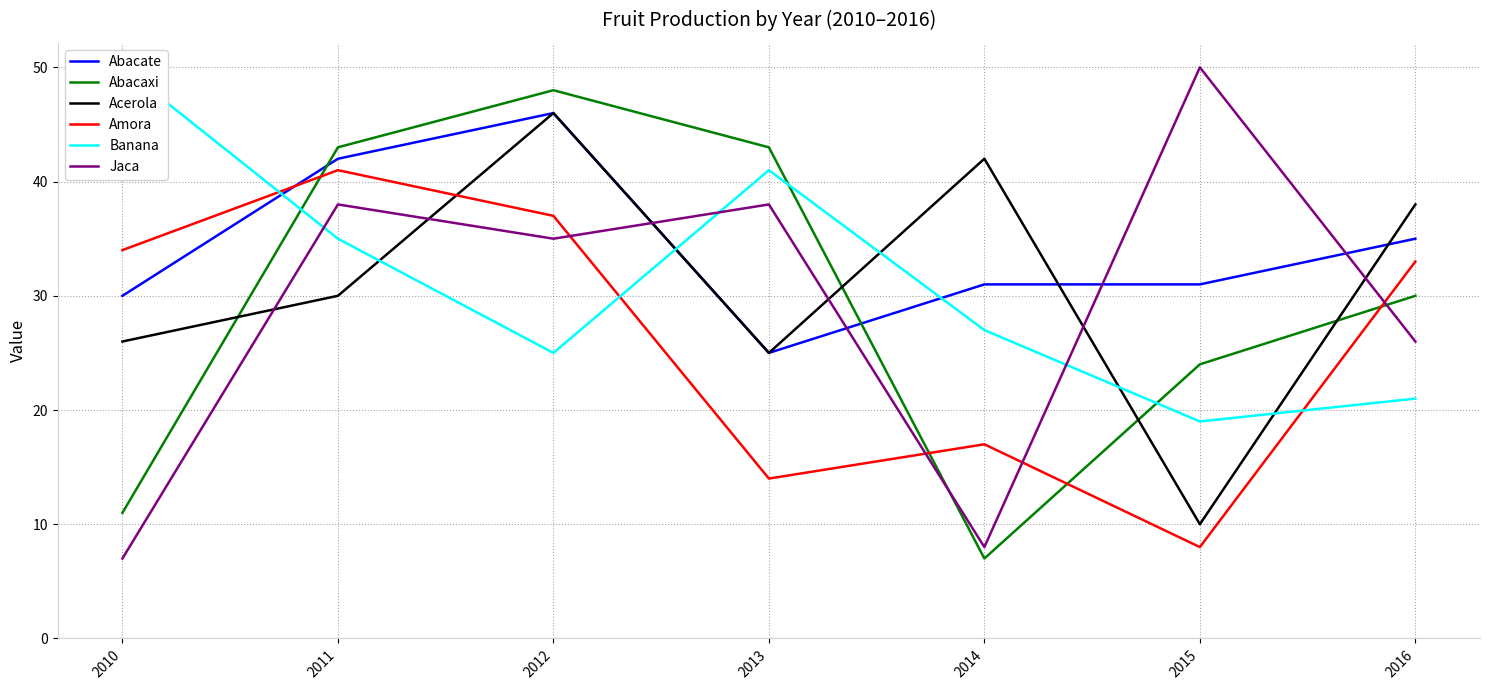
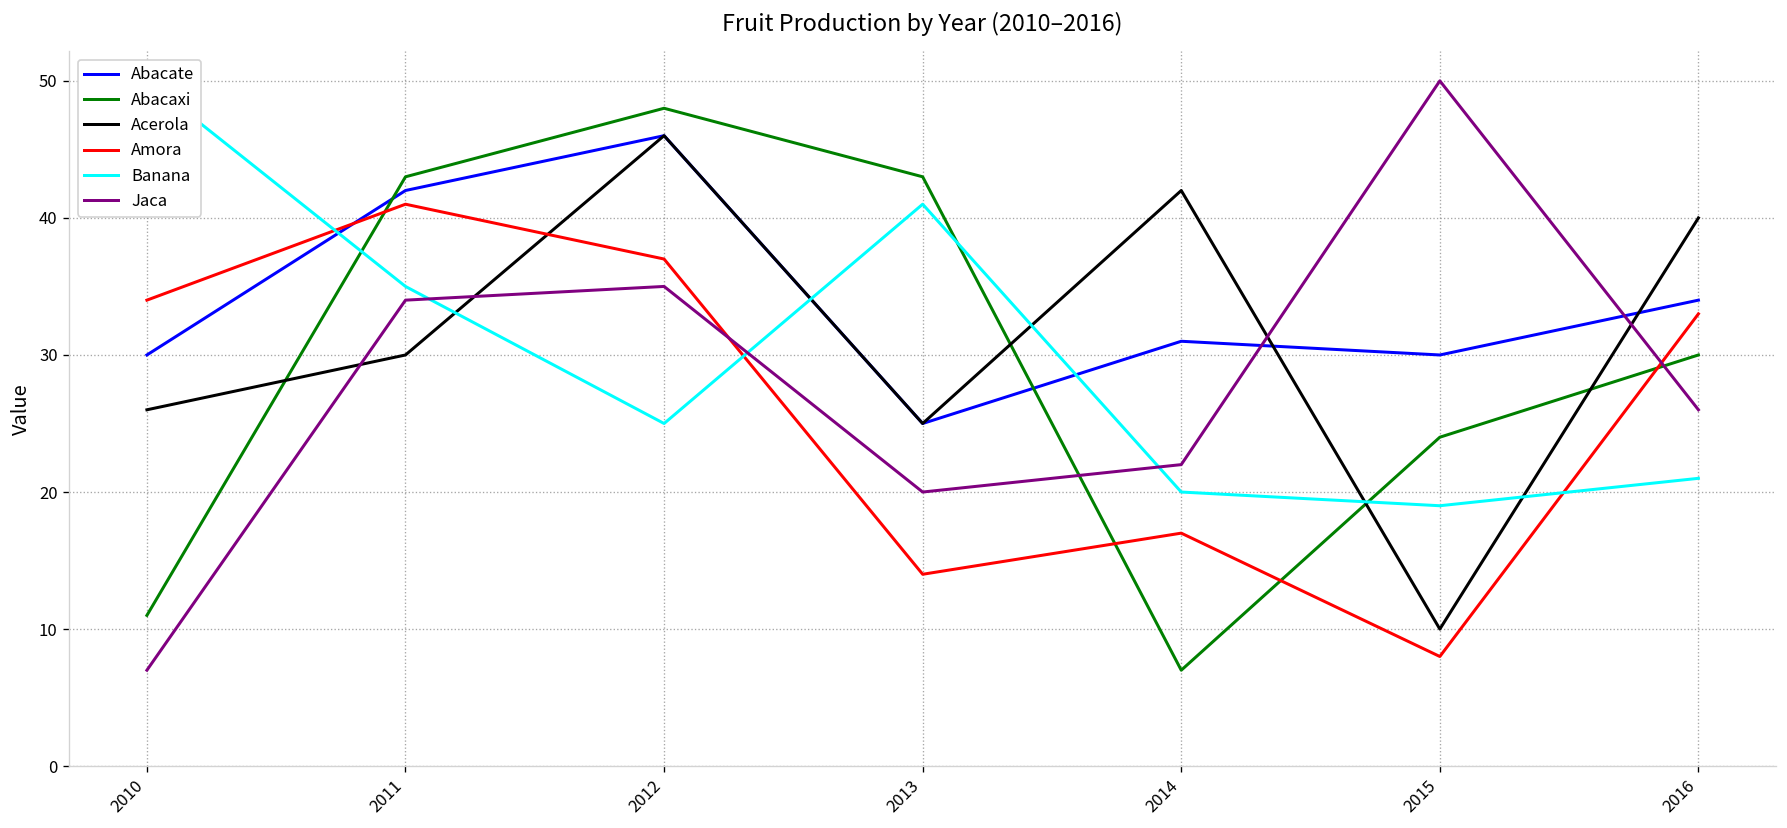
  {
    "Abacate": {
      "2010": 30,
      "2011": 42,
      "2014": 31,
-     "2015": 31,
-     "2016": 35
+     "2015": 30,
+     "2016": 34
    },
    "Abacaxi": {
      "2010": 11,
      "2011": 43,
      "2012": 48,
      "2013": 43,
      "2014": 7,
      "2015": 24,
      "2016": 30
    },
    "Acerola": {
      "2010": 26,
      "2011": 30,
      "2014": 42,
      "2015": 10,
-     "2016": 38
+     "2016": 40
    },
    "Amora": {
      "2010": 34,
      "2011": 41,
      "2012": 37,
      "2013": 14,
      "2014": 17,
      "2015": 8,
      "2016": 33
    },
    "Banana": {
      "2011": 35,
      "2012": 25,
      "2013": 41,
-     "2014": 27,
+     "2014": 20,
      "2015": 19,
      "2016": 21
    },
    "Jaca": {
      "2010": 7,
-     "2011": 38,
+     "2011": 34,
      "2012": 35,
-     "2013": 38,
-     "2014": 8,
+     "2013": 20,
+     "2014": 22,
      "2015": 50,
      "2016": 26
    }
  }
